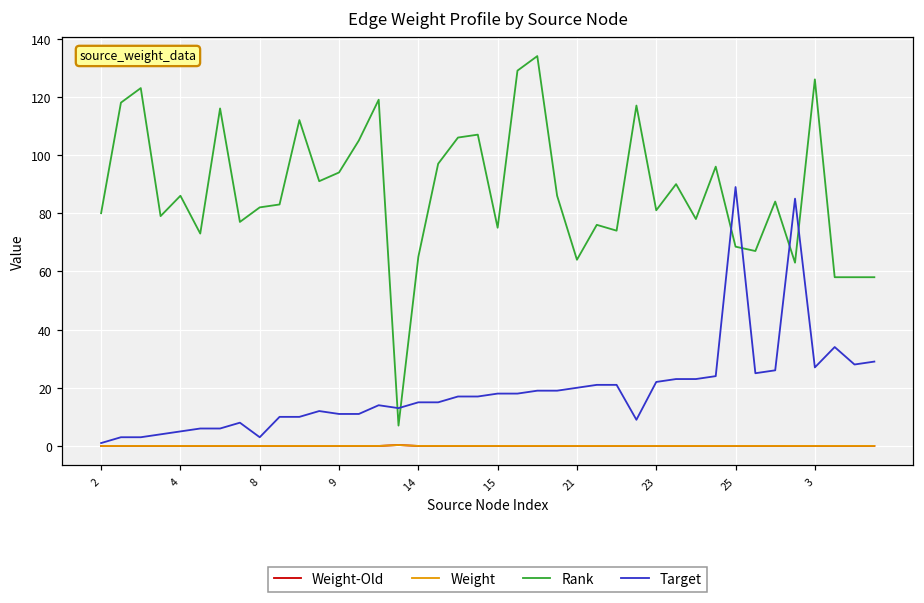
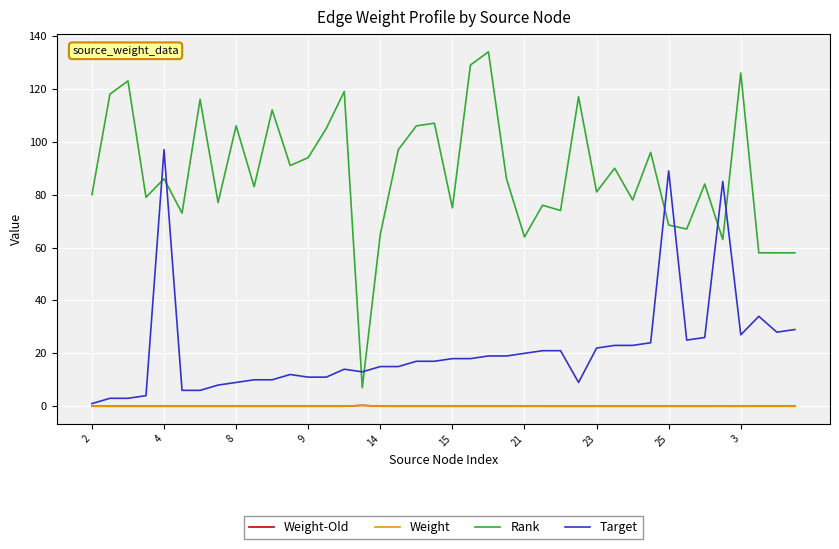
  {
    "Weight": {
      "4": 0,
      "8": 0
    },
    "Rank": {
      "4": 86,
-     "8": 82
+     "8": 106
    },
    "Target": {
-     "4": 5,
-     "8": 3
+     "4": 97,
+     "8": 9
    }
  }
